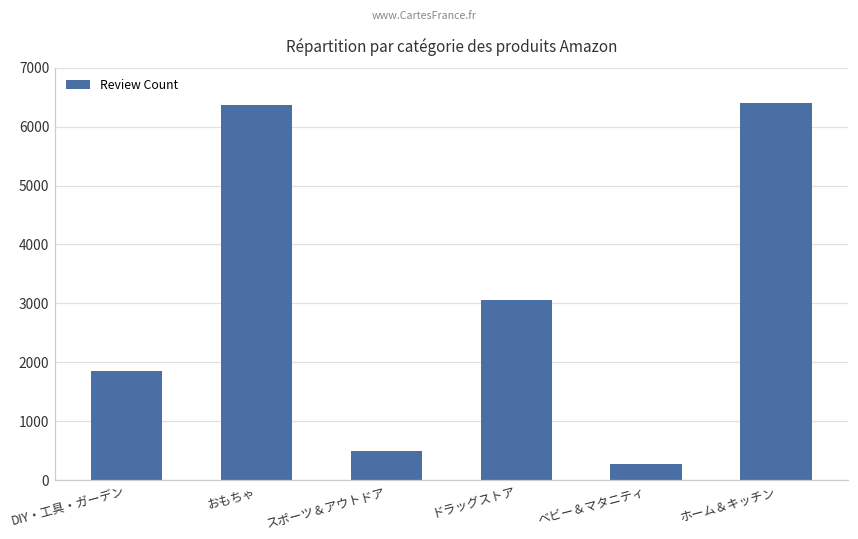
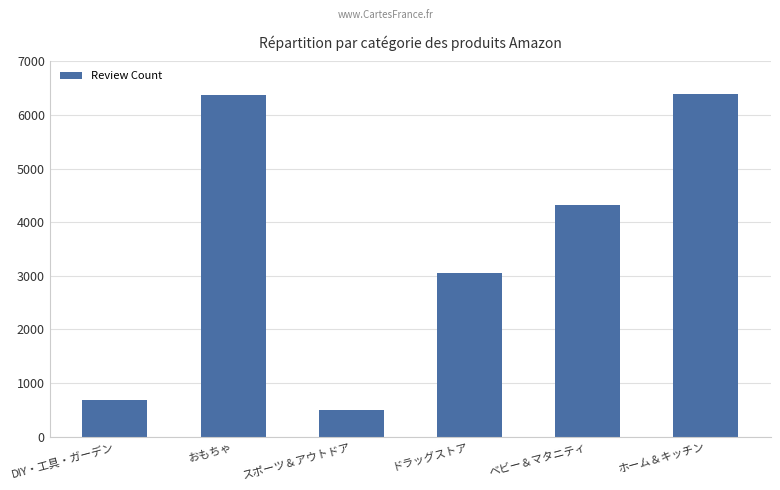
  {
-   "DIY・工具・ガーデン": 1900,
+   "DIY・工具・ガーデン": 700,
    "おもちゃ": 6400,
    "スポーツ＆アウトドア": 500,
    "ドラッグストア": 3100,
-   "ベビー＆マタニティ": 300,
+   "ベビー＆マタニティ": 4300,
    "ホーム＆キッチン": 6400
  }
